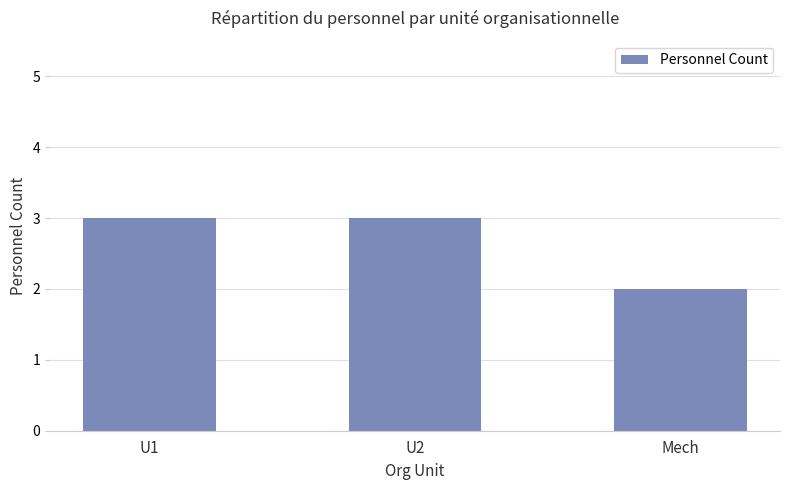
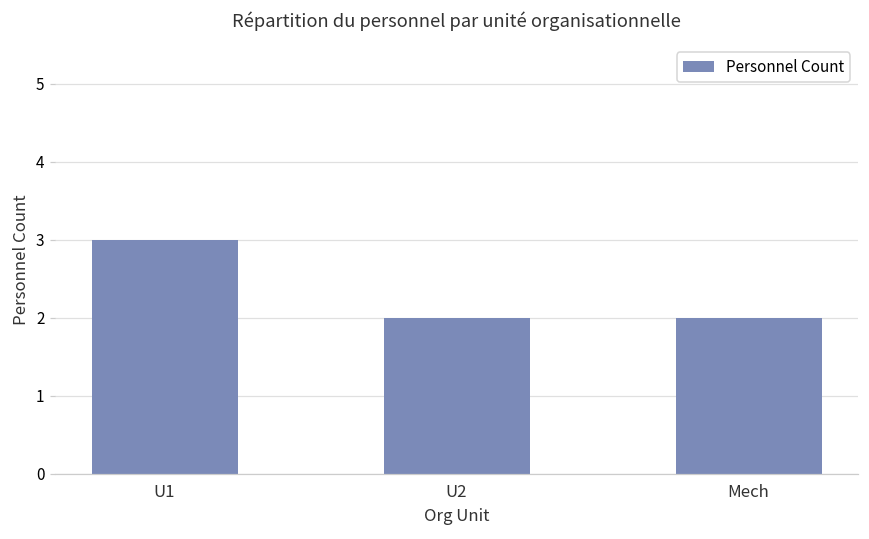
  {
    "U1": 3,
-   "U2": 3,
+   "U2": 2,
    "Mech": 2
  }
